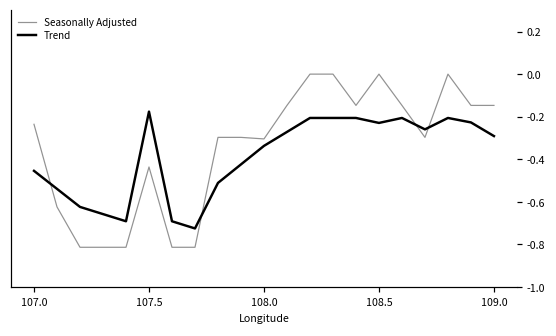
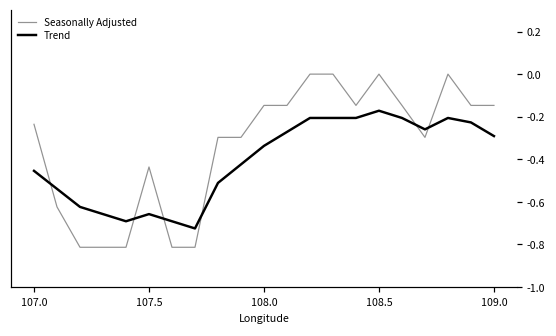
  {
    "Seasonally Adjusted": {
      "107.0": -0.24,
      "107.5": -0.44,
-     "108.0": -0.30,
+     "108.0": -0.15,
      "108.5": 0.00,
      "109.0": -0.15
    },
    "Trend": {
      "107.0": -0.45,
-     "107.5": -0.18,
+     "107.5": -0.66,
      "108.0": -0.34,
-     "108.5": -0.23,
+     "108.5": -0.17,
      "109.0": -0.29
    }
  }
